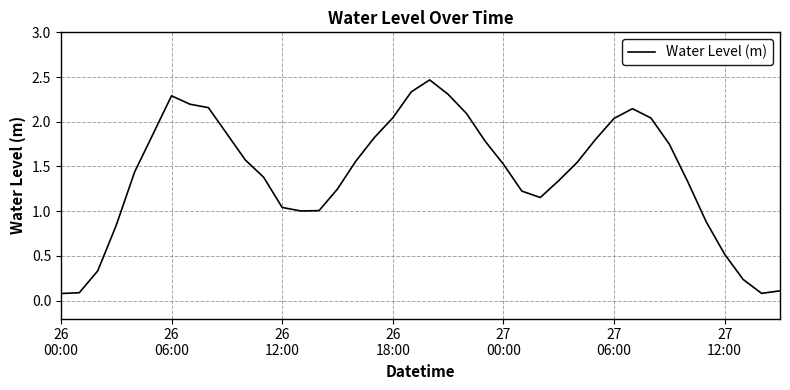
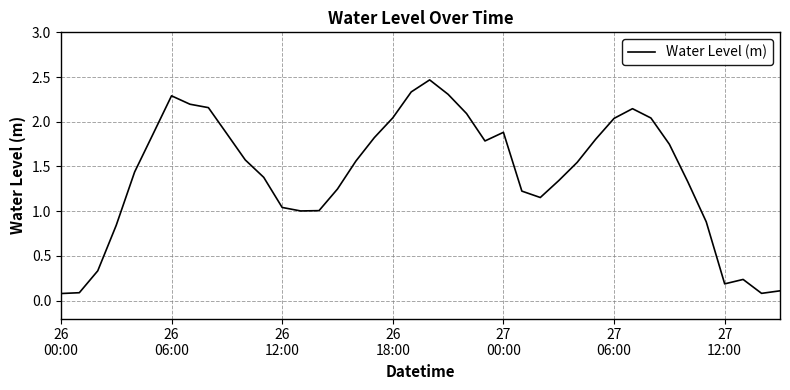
  {
    "26 00:00": 0.1,
    "26 06:00": 2.3,
    "26 12:00": 1.0,
    "26 18:00": 2.0,
-   "27 00:00": 1.5,
+   "27 00:00": 1.9,
    "27 06:00": 2.0,
-   "27 12:00": 0.5
+   "27 12:00": 0.2
  }
